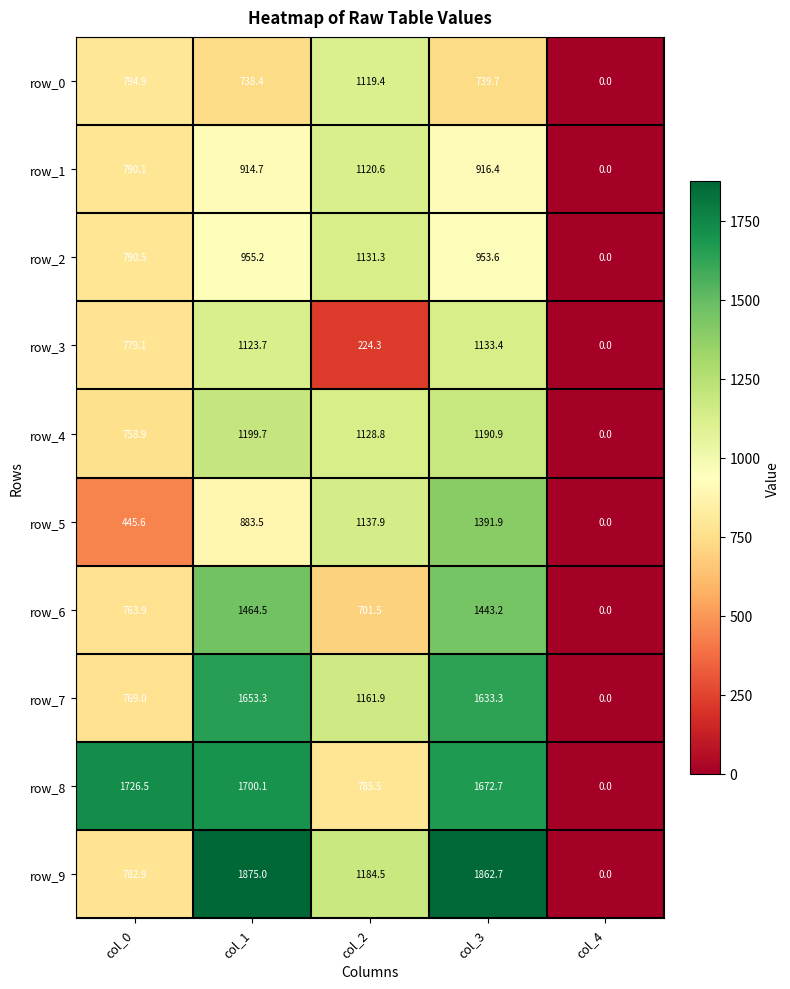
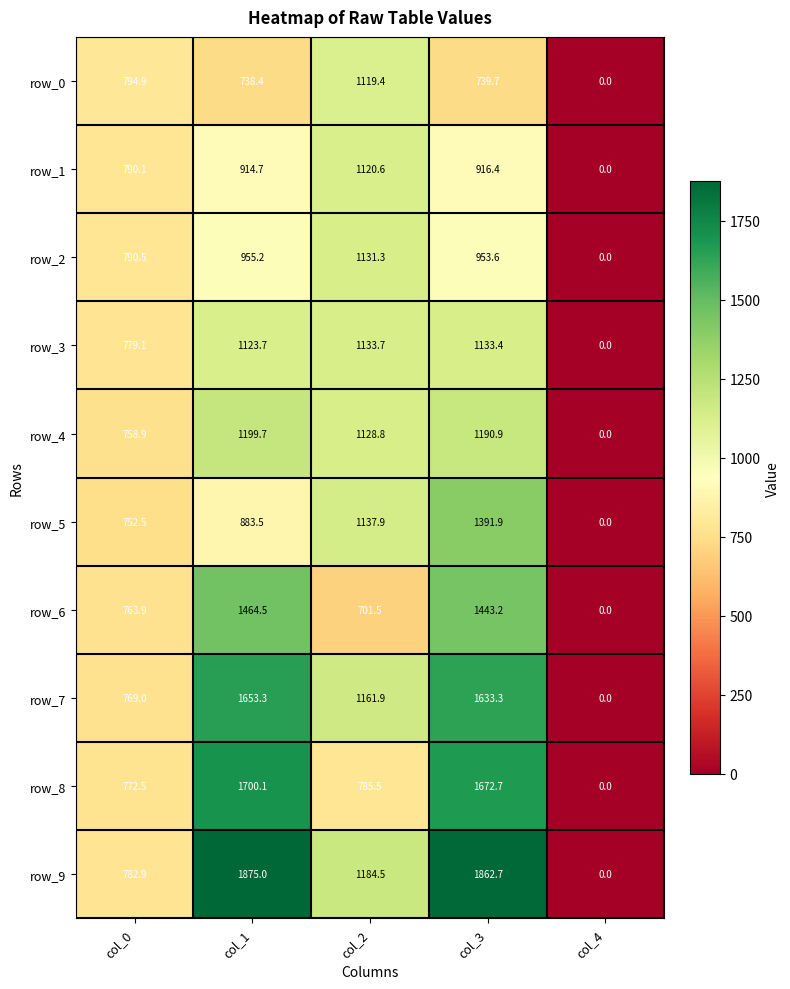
  {
    "row_0": {
      "col_0": 794.9,
      "col_1": 738.4,
      "col_2": 1119.4,
      "col_3": 739.7,
      "col_4": 0.0
    },
    "row_1": {
      "col_0": 790.1,
      "col_1": 914.7,
      "col_2": 1120.6,
      "col_3": 916.4,
      "col_4": 0.0
    },
    "row_2": {
      "col_0": 790.5,
      "col_1": 955.2,
      "col_2": 1131.3,
      "col_3": 953.6,
      "col_4": 0.0
    },
    "row_3": {
      "col_0": 779.1,
      "col_1": 1123.7,
-     "col_2": 224.3,
+     "col_2": 1133.7,
      "col_3": 1133.4,
      "col_4": 0.0
    },
    "row_4": {
      "col_0": 758.9,
      "col_1": 1199.7,
      "col_2": 1128.8,
      "col_3": 1190.9,
      "col_4": 0.0
    },
    "row_5": {
-     "col_0": 445.6,
+     "col_0": 752.5,
      "col_1": 883.5,
      "col_2": 1137.9,
      "col_3": 1391.9,
      "col_4": 0.0
    },
    "row_6": {
      "col_0": 763.9,
      "col_1": 1464.5,
      "col_2": 701.5,
      "col_3": 1443.2,
      "col_4": 0.0
    },
    "row_7": {
      "col_0": 769.0,
      "col_1": 1653.3,
      "col_2": 1161.9,
      "col_3": 1633.3,
      "col_4": 0.0
    },
    "row_8": {
-     "col_0": 1726.5,
+     "col_0": 772.5,
      "col_1": 1700.1,
      "col_2": 785.5,
      "col_3": 1672.7,
      "col_4": 0.0
    },
    "row_9": {
      "col_0": 782.9,
      "col_1": 1875.0,
      "col_2": 1184.5,
      "col_3": 1862.7,
      "col_4": 0.0
    }
  }
